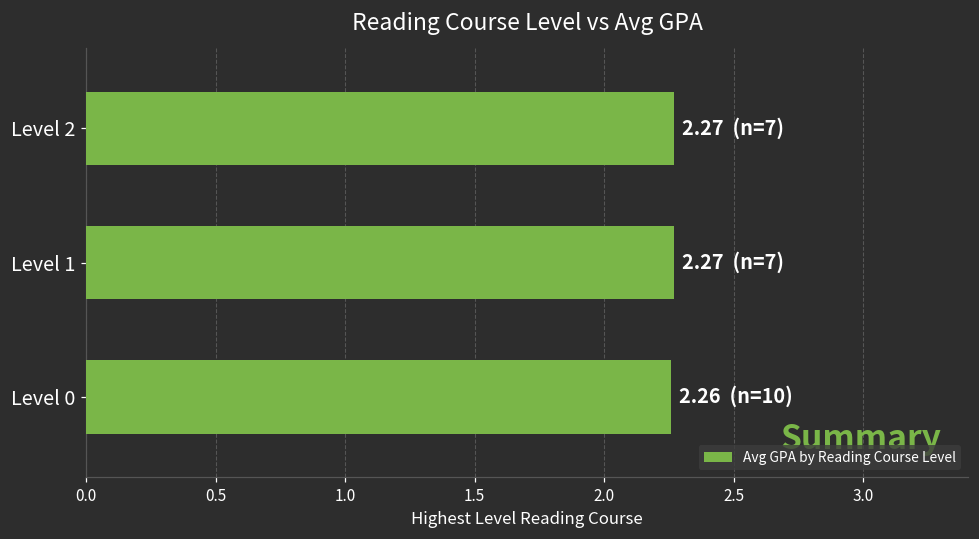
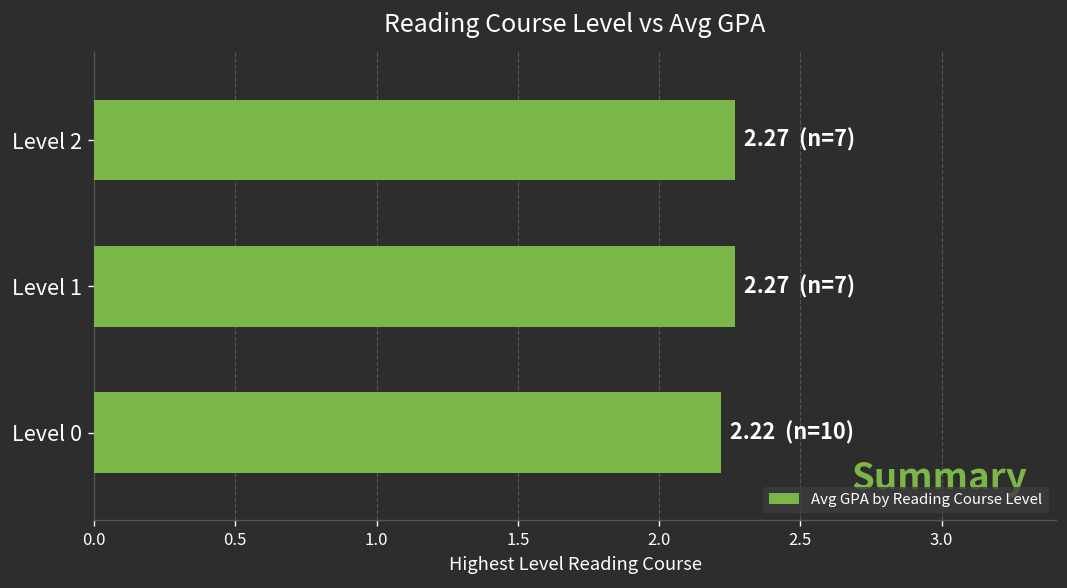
  {
    "Level 2": 2.27,
    "Level 1": 2.27,
-   "Level 0": 2.26
+   "Level 0": 2.22
  }
